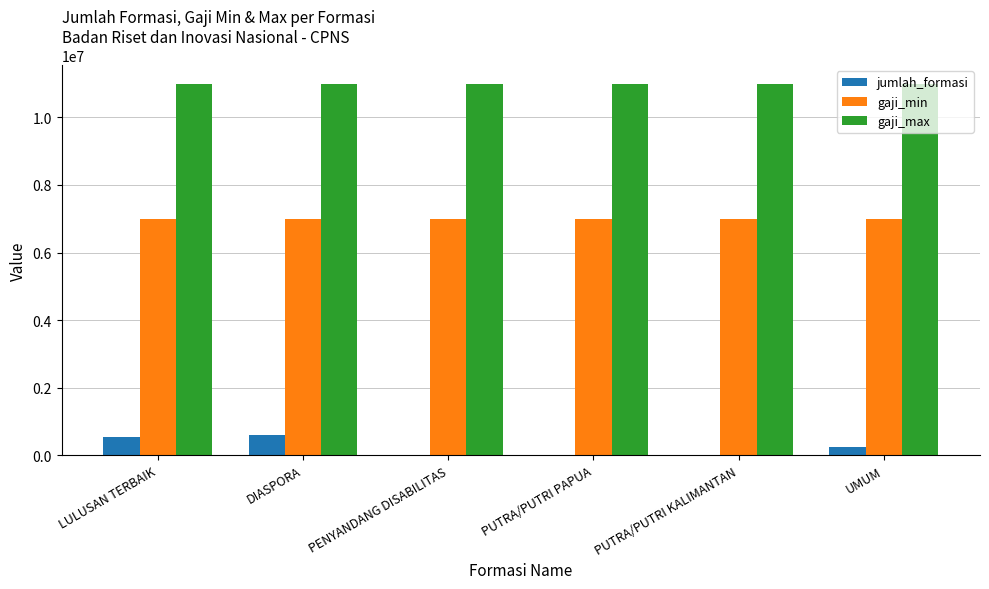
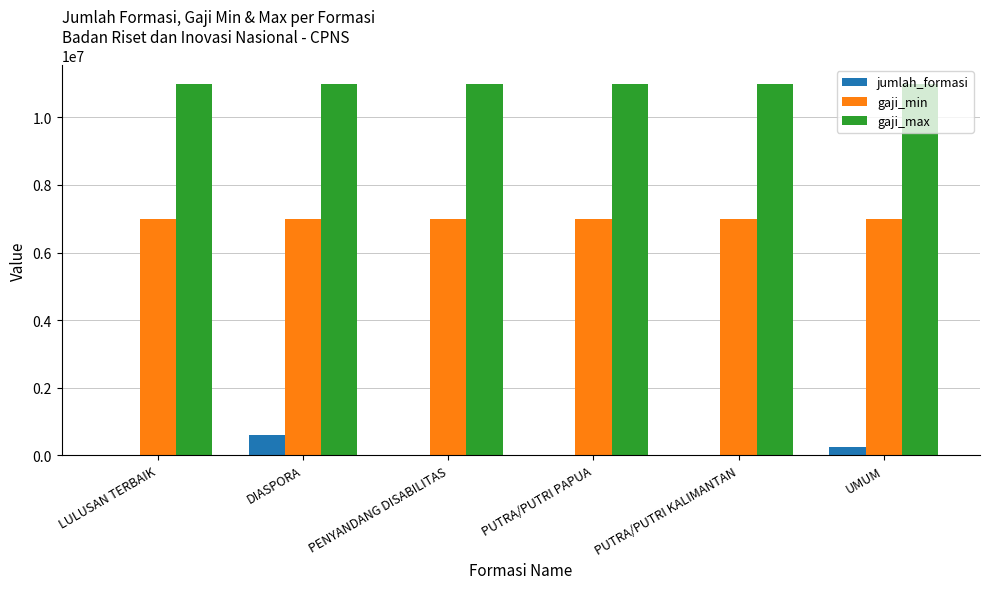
  {
    "jumlah_formasi": {
-     "LULUSAN TERBAIK": 500000,
+     "LULUSAN TERBAIK": 0,
      "DIASPORA": 600000,
      "UMUM": 200000
    },
    "gaji_min": {
      "LULUSAN TERBAIK": 7000000,
      "DIASPORA": 7000000,
      "PENYANDANG DISABILITAS": 7000000,
      "PUTRA/PUTRI PAPUA": 7000000,
      "PUTRA/PUTRI KALIMANTAN": 7000000,
      "UMUM": 7000000
    },
    "gaji_max": {
      "LULUSAN TERBAIK": 11000000,
      "DIASPORA": 11000000,
      "PENYANDANG DISABILITAS": 11000000,
      "PUTRA/PUTRI PAPUA": 11000000,
      "PUTRA/PUTRI KALIMANTAN": 11000000
    }
  }
